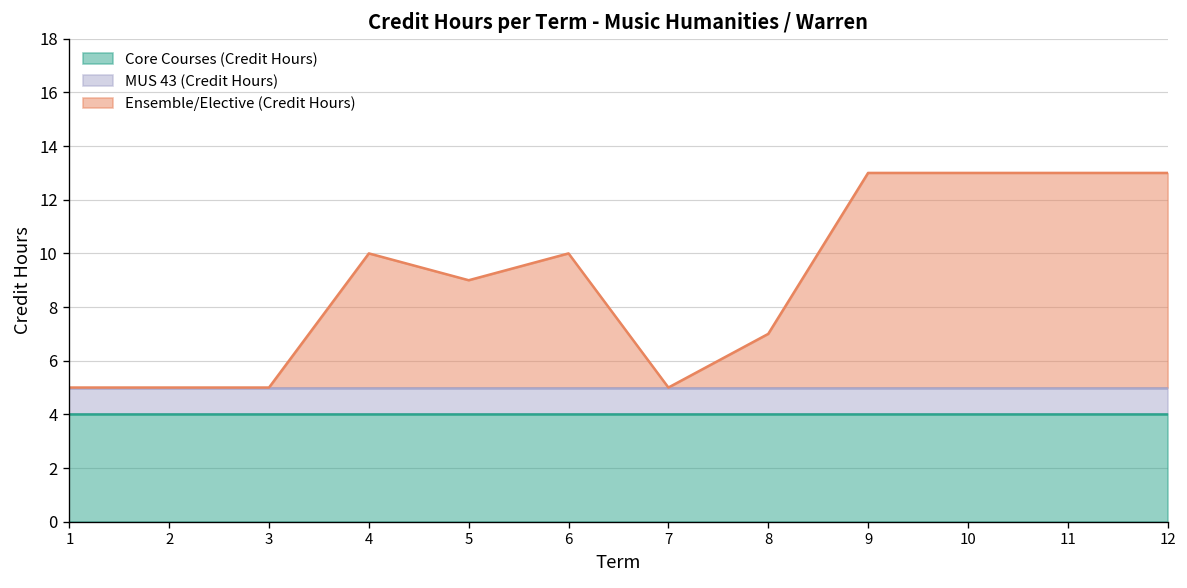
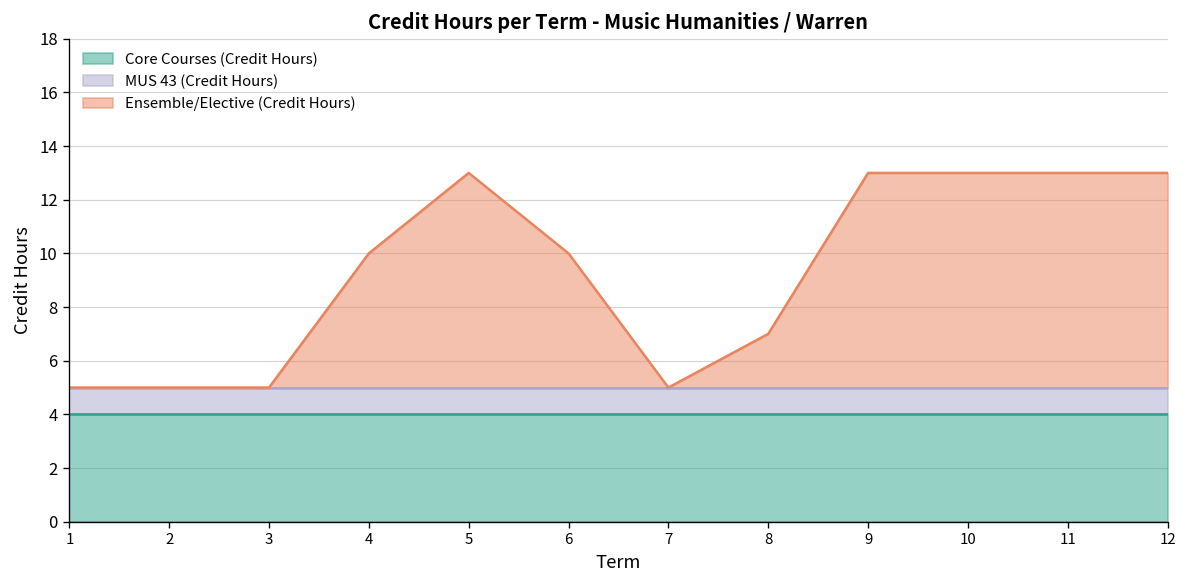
  {
    "Core Courses (Credit Hours)": {
      "1": 4.0,
      "2": 4.0,
      "3": 4.0,
      "4": 4.0,
      "5": 4.0,
      "6": 4.0,
      "7": 4.0,
      "8": 4.0,
      "9": 4.0,
      "10": 4.0,
      "11": 4.0,
      "12": 4.0
    },
    "MUS 43 (Credit Hours)": {
      "4": 5.0,
      "5": 5.0,
      "6": 5.0,
      "8": 5.0,
      "9": 5.0,
      "10": 5.0,
      "11": 5.0,
      "12": 5.0
    },
    "Ensemble/Elective (Credit Hours)": {
      "4": 10.0,
-     "5": 9.0,
+     "5": 13.0,
      "6": 10.0,
      "8": 7.0,
      "9": 13.0,
      "10": 13.0,
      "11": 13.0,
      "12": 13.0
    }
  }
